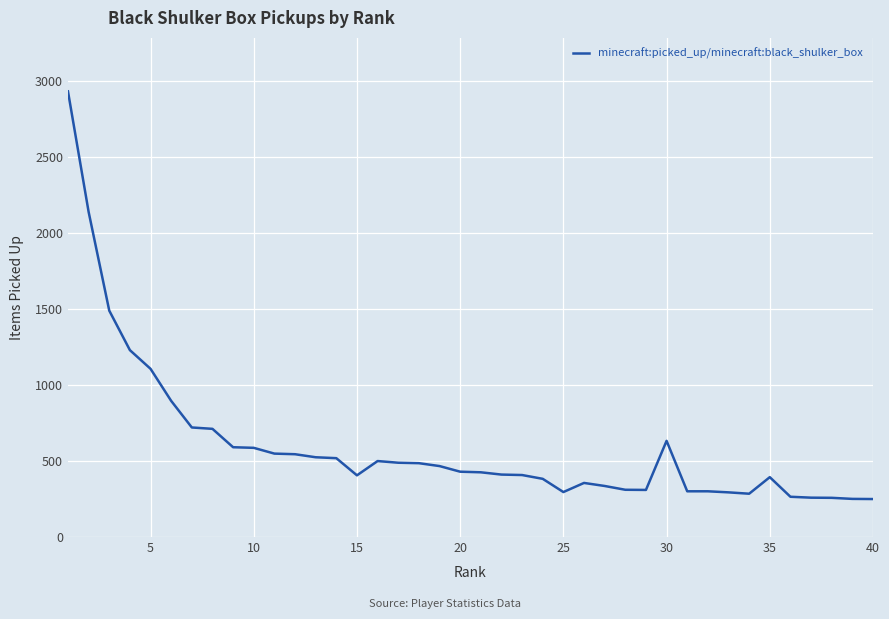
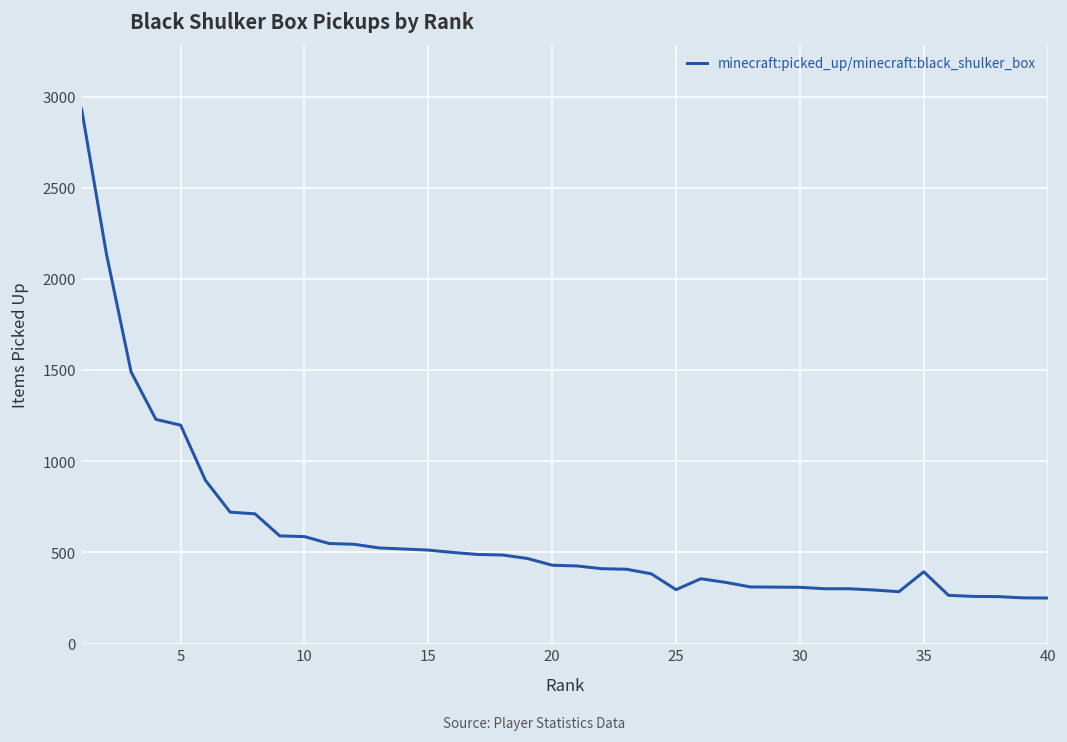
  {
-   "5": 1110,
+   "5": 1200,
    "10": 590,
-   "15": 410,
+   "15": 510,
    "20": 430,
    "25": 300,
-   "30": 630,
+   "30": 310,
    "35": 390,
    "40": 250
  }
